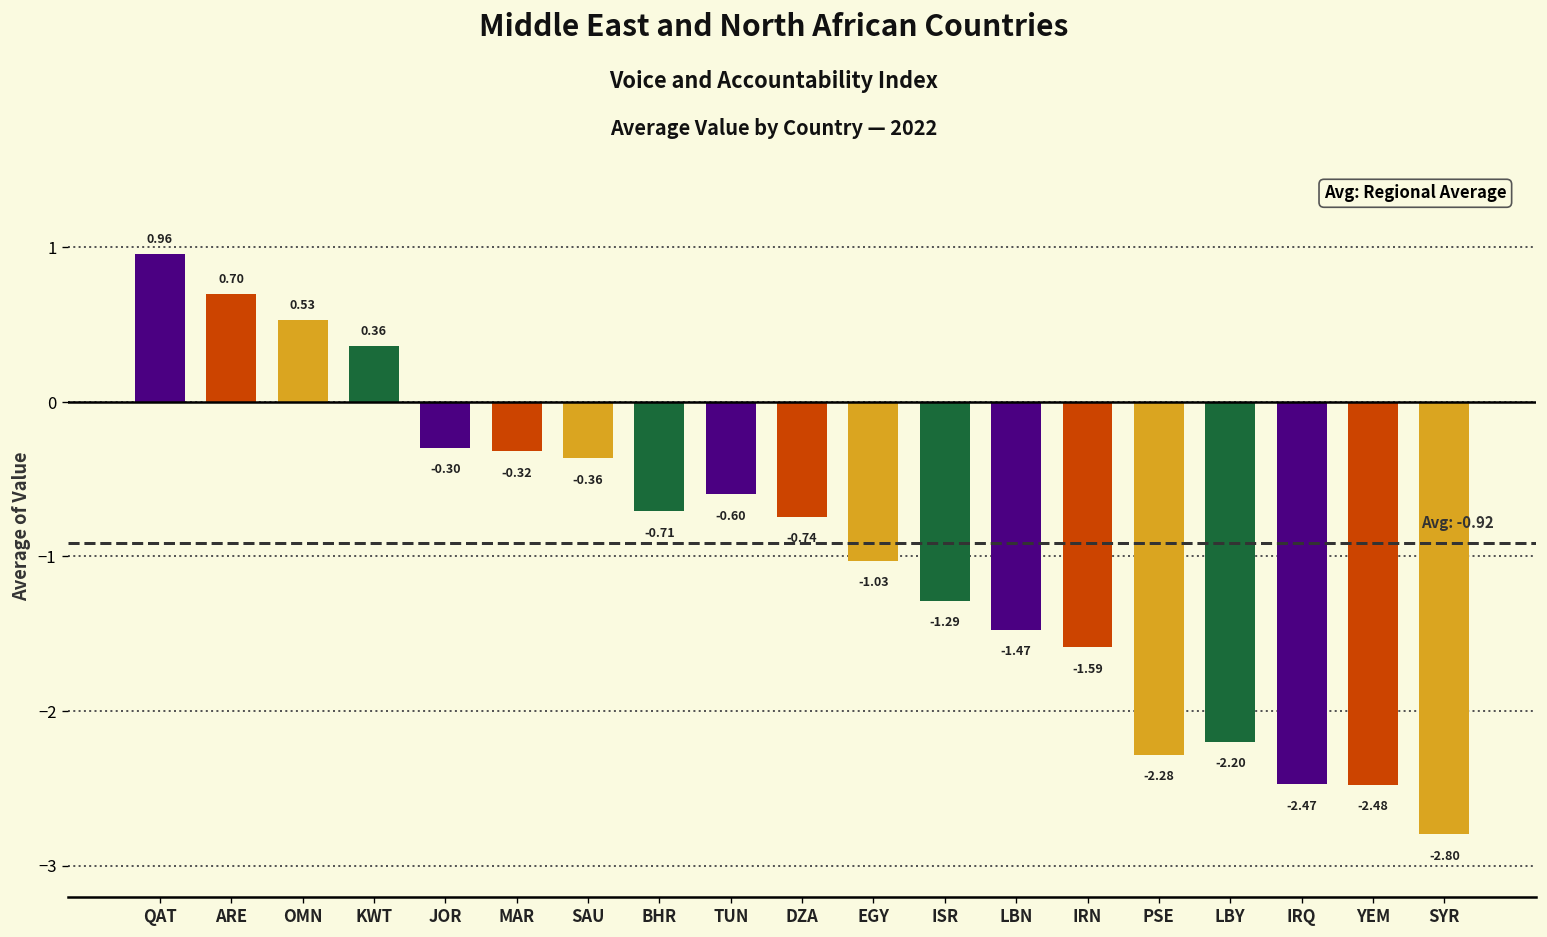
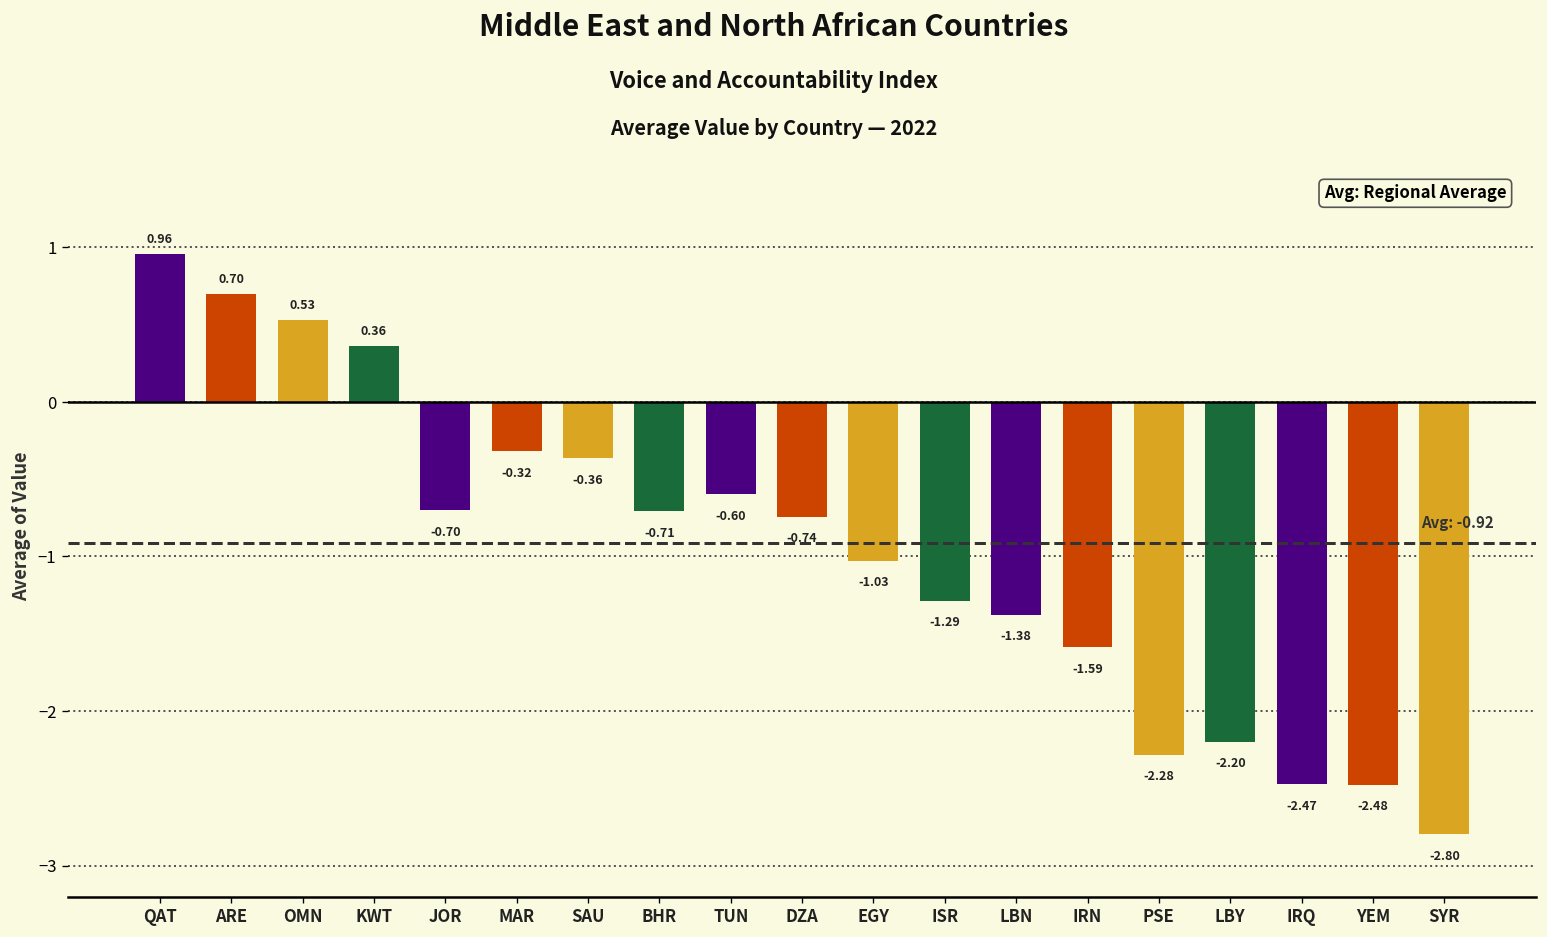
  {
    "QAT": 0.96,
    "ARE": 0.70,
    "OMN": 0.53,
    "KWT": 0.36,
-   "JOR": -0.30,
+   "JOR": -0.70,
    "MAR": -0.32,
    "SAU": -0.36,
    "BHR": -0.71,
    "TUN": -0.60,
    "DZA": -0.74,
    "EGY": -1.03,
    "ISR": -1.29,
-   "LBN": -1.47,
+   "LBN": -1.38,
    "IRN": -1.59,
    "PSE": -2.28,
    "LBY": -2.20,
    "IRQ": -2.47,
    "YEM": -2.48,
    "SYR": -2.80
  }
